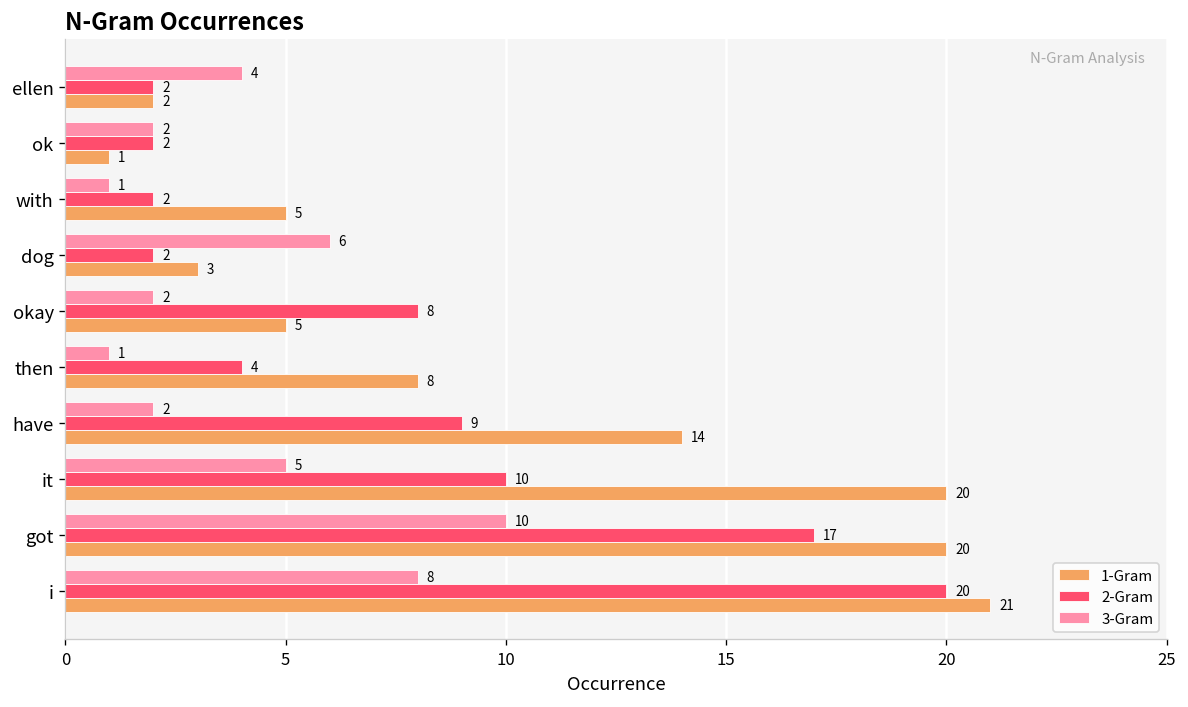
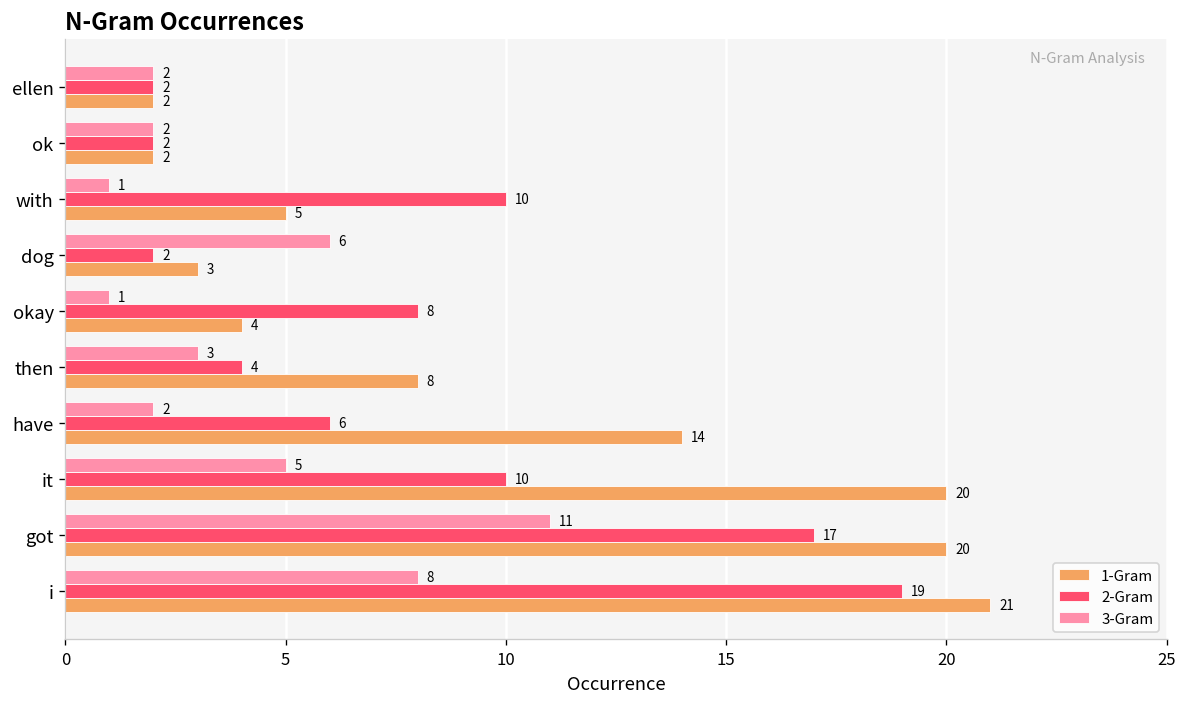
  {
    "1-Gram": {
      "ellen": 2,
-     "ok": 1,
+     "ok": 2,
      "with": 5,
      "dog": 3,
-     "okay": 5,
+     "okay": 4,
      "then": 8,
      "have": 14,
      "it": 20,
      "got": 20,
      "i": 21
    },
    "2-Gram": {
      "ellen": 2,
      "ok": 2,
-     "with": 2,
+     "with": 10,
      "dog": 2,
      "okay": 8,
      "then": 4,
-     "have": 9,
+     "have": 6,
      "it": 10,
      "got": 17,
-     "i": 20
+     "i": 19
    },
    "3-Gram": {
-     "ellen": 4,
+     "ellen": 2,
      "ok": 2,
      "with": 1,
      "dog": 6,
-     "okay": 2,
-     "then": 1,
+     "okay": 1,
+     "then": 3,
      "have": 2,
      "it": 5,
-     "got": 10,
+     "got": 11,
      "i": 8
    }
  }
